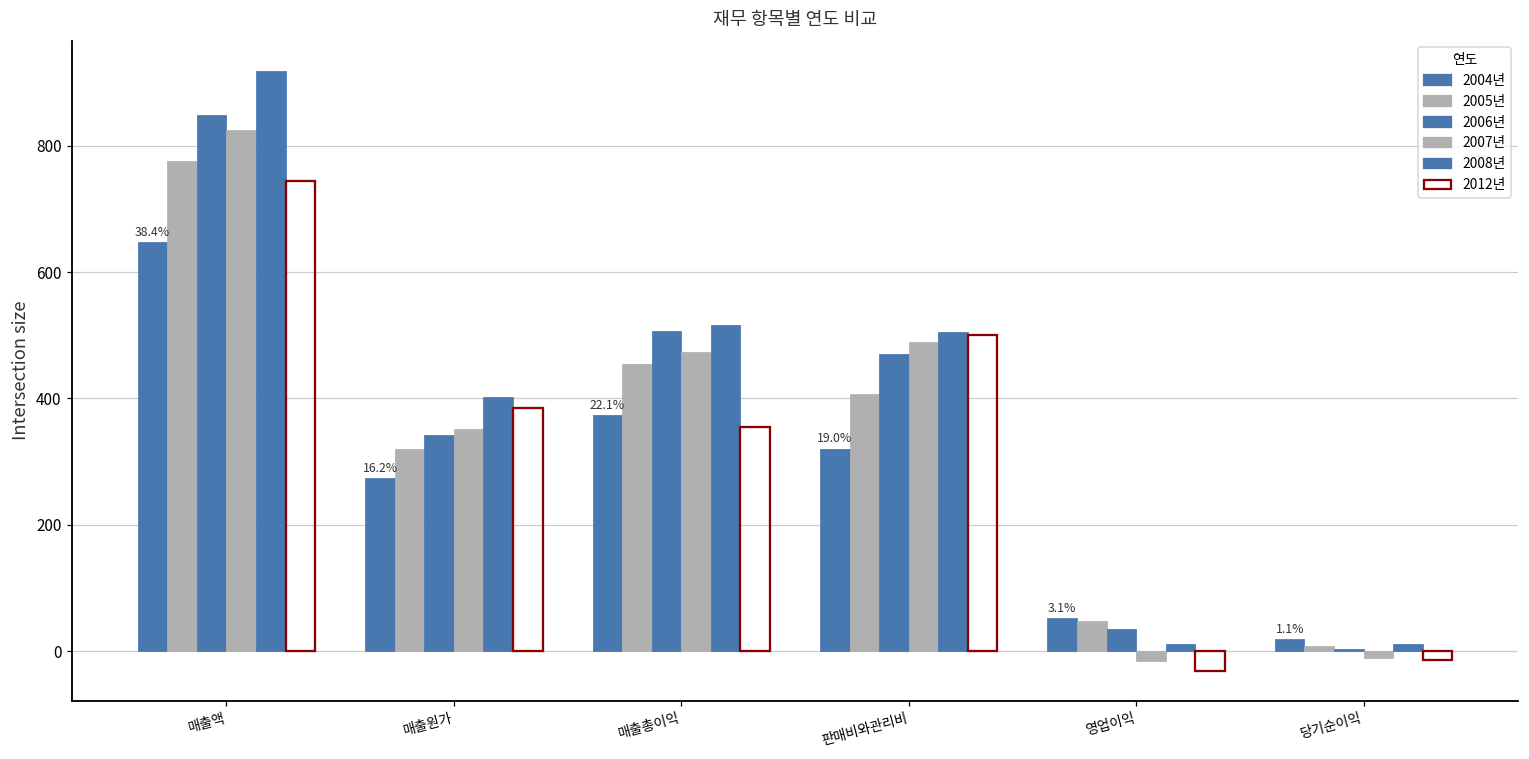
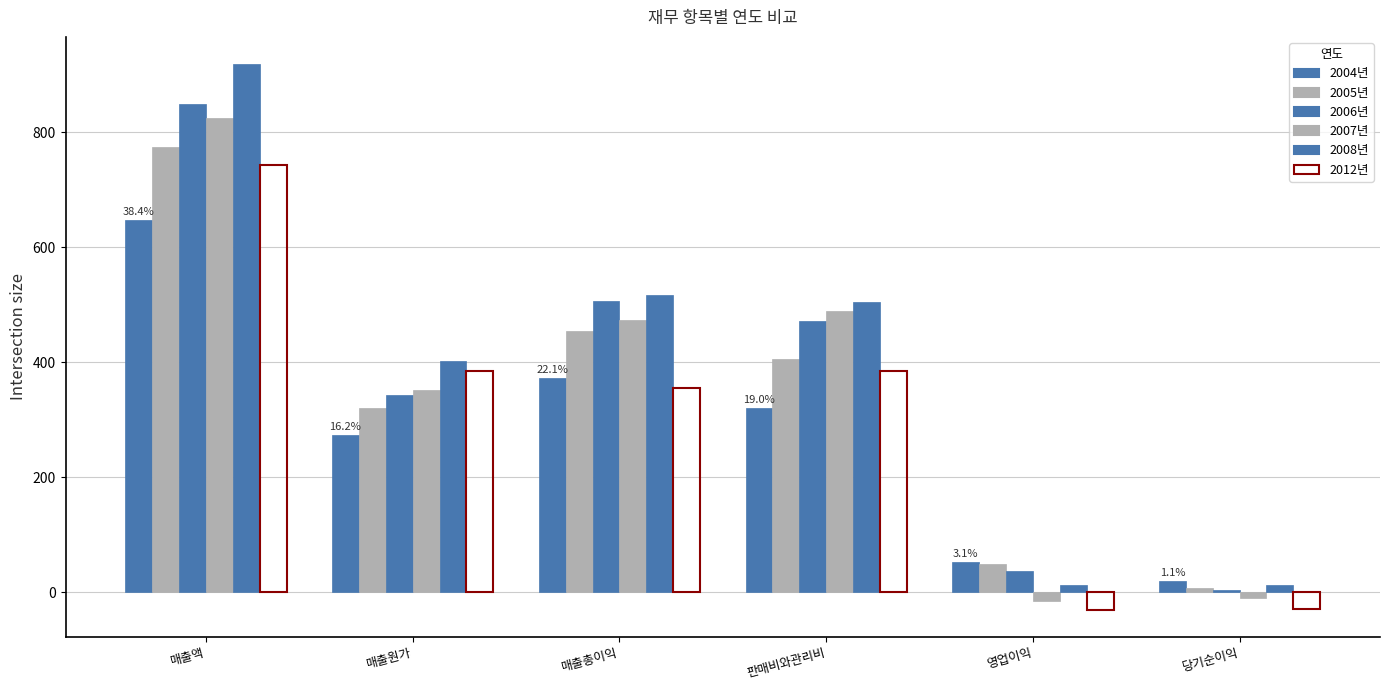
  {
    "2012년": {
      "매출액": 740,
      "매출원가": 390,
      "매출총이익": 350,
-     "판매비와관리비": 500,
+     "판매비와관리비": 390,
      "영업이익": -30,
-     "당기순이익": -10
+     "당기순이익": -30
    }
  }
